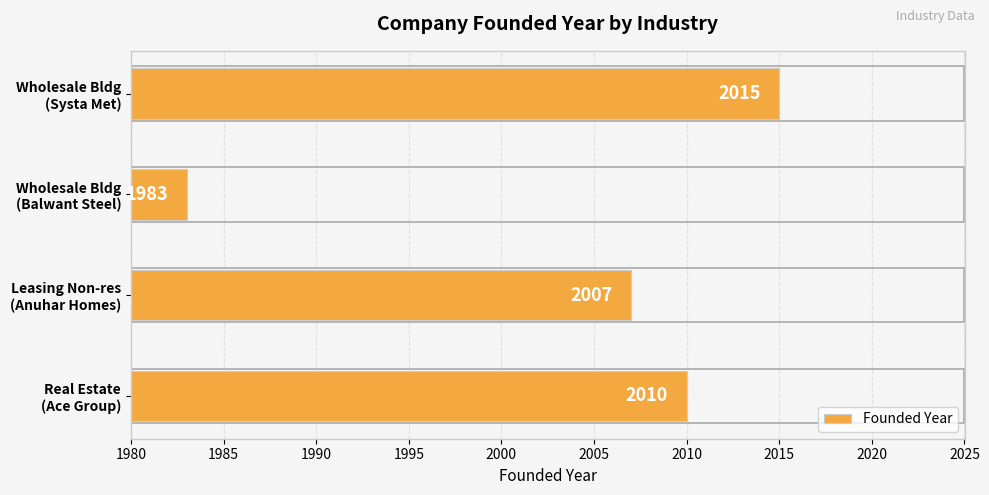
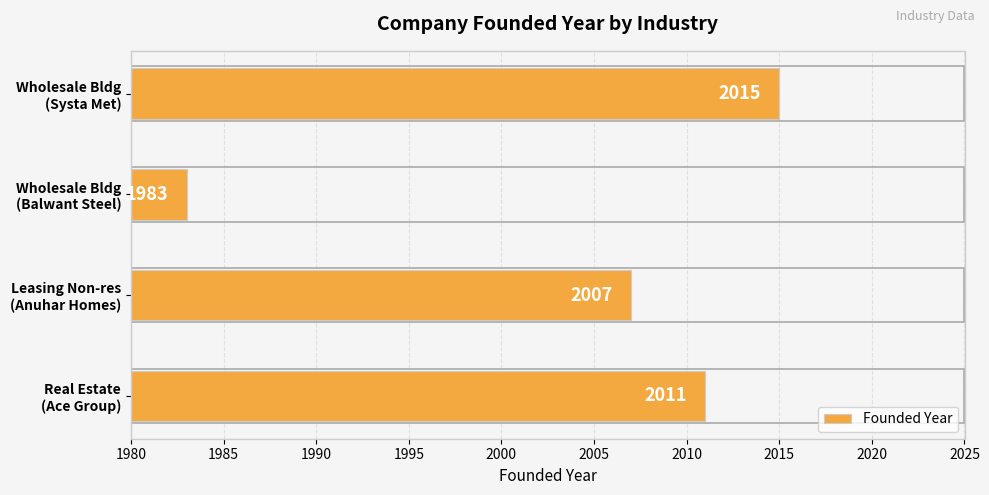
  {
    "Wholesale Bldg (Systa Met)": 2015,
    "Wholesale Bldg (Balwant Steel)": 1983,
    "Leasing Non-res (Anuhar Homes)": 2007,
-   "Real Estate (Ace Group)": 2010
+   "Real Estate (Ace Group)": 2011
  }
